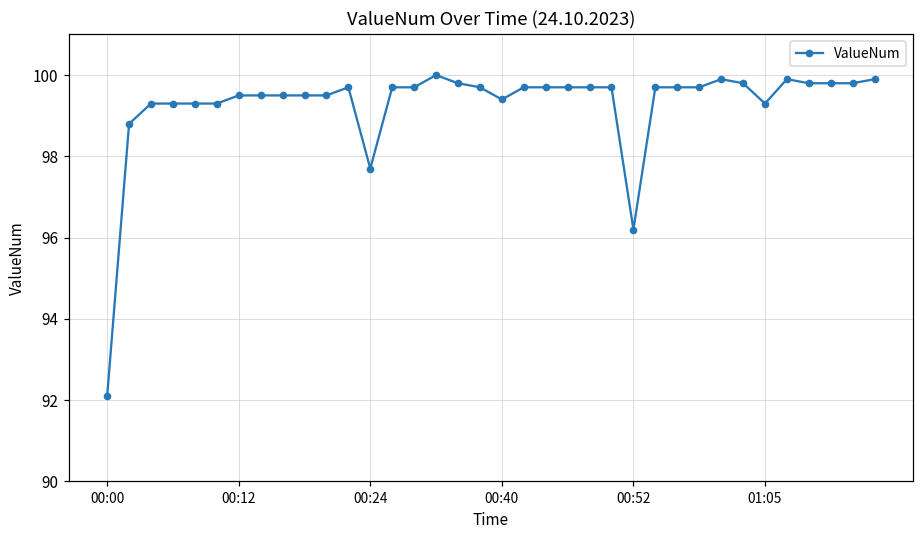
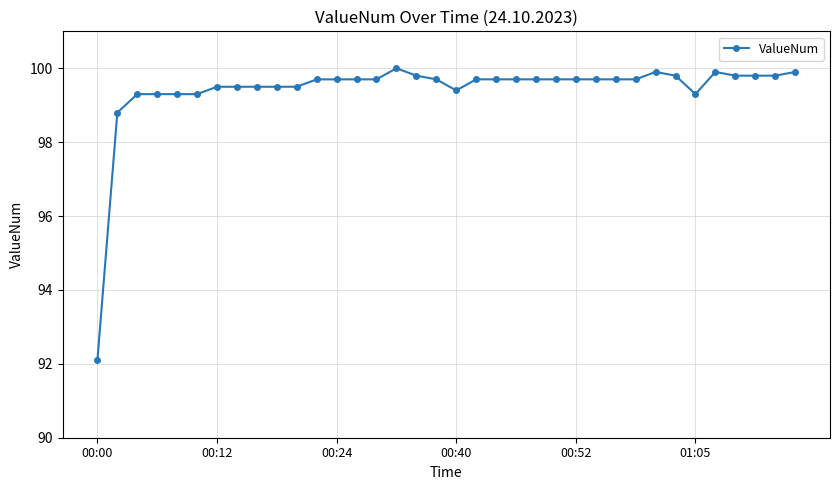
  {
    "00:00": 92.1,
    "00:12": 99.5,
-   "00:24": 97.7,
+   "00:24": 99.7,
    "00:40": 99.4,
-   "00:52": 96.2,
+   "00:52": 99.7,
    "01:05": 99.3
  }
